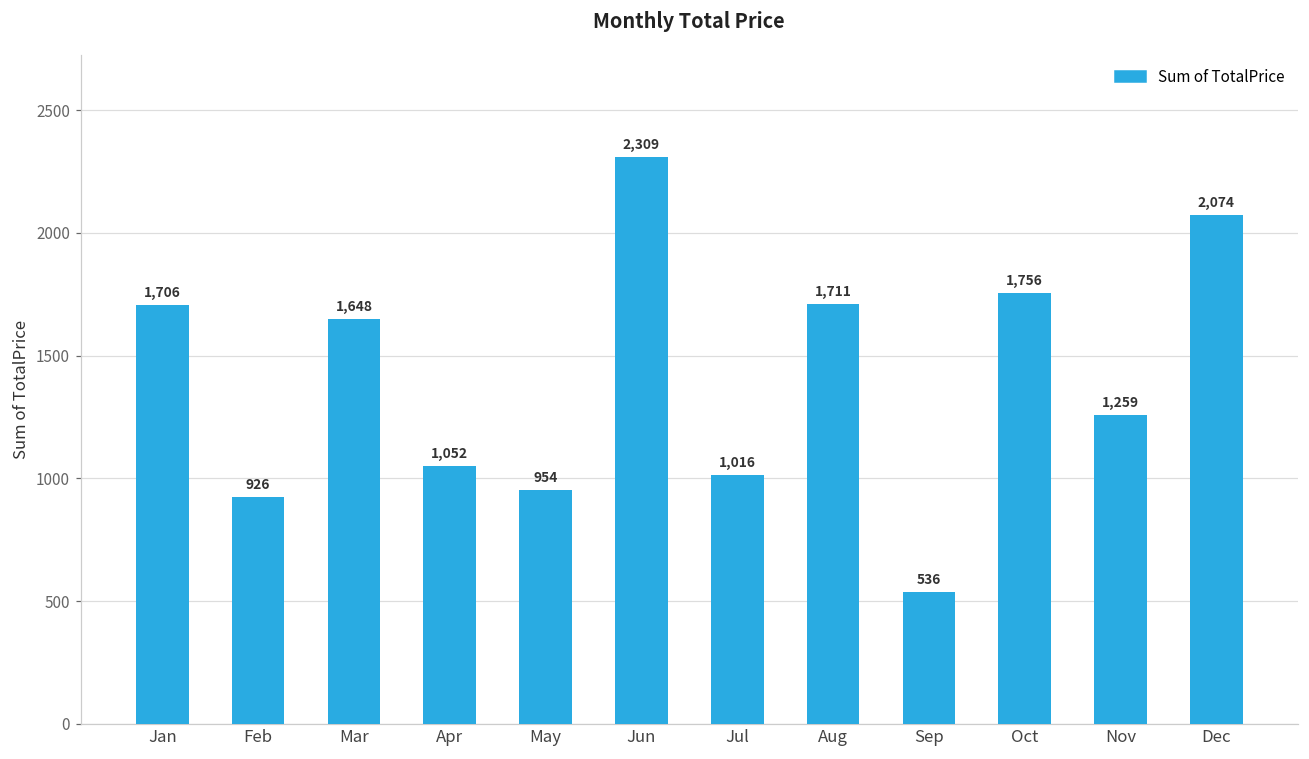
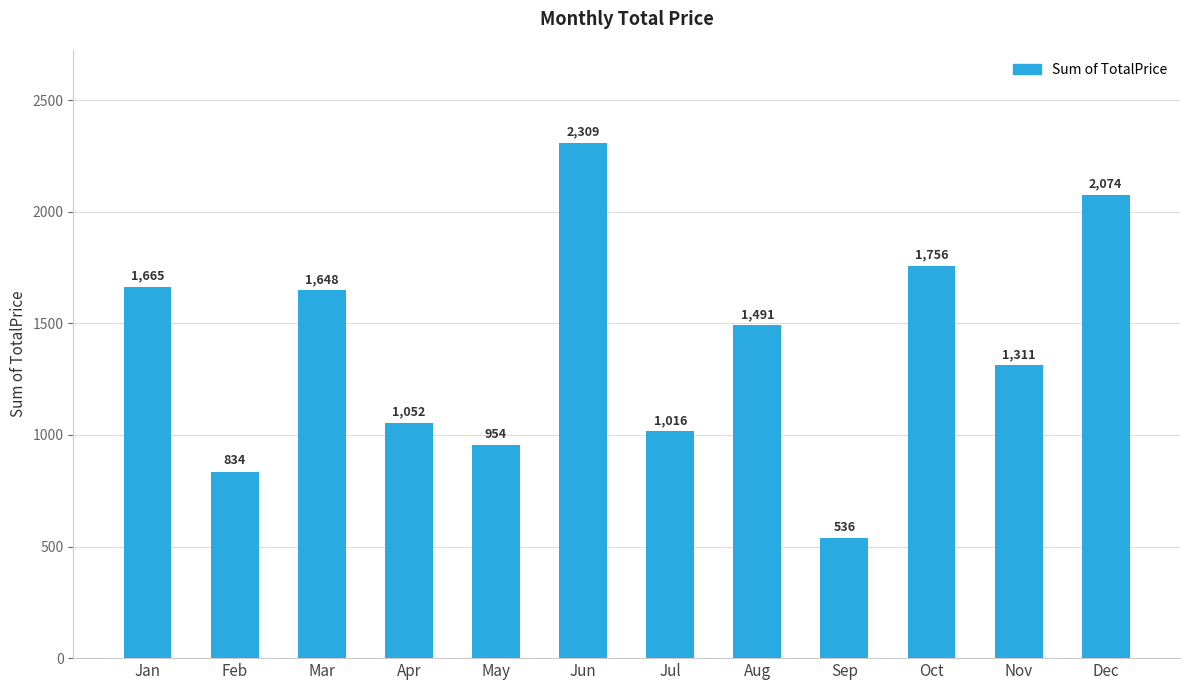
  {
-   "Jan": "1,706",
-   "Feb": "926",
+   "Jan": "1,665",
+   "Feb": "834",
    "Mar": "1,648",
    "Apr": "1,052",
    "May": "954",
    "Jun": "2,309",
    "Jul": "1,016",
-   "Aug": "1,711",
+   "Aug": "1,491",
    "Sep": "536",
    "Oct": "1,756",
-   "Nov": "1,259",
+   "Nov": "1,311",
    "Dec": "2,074"
  }
